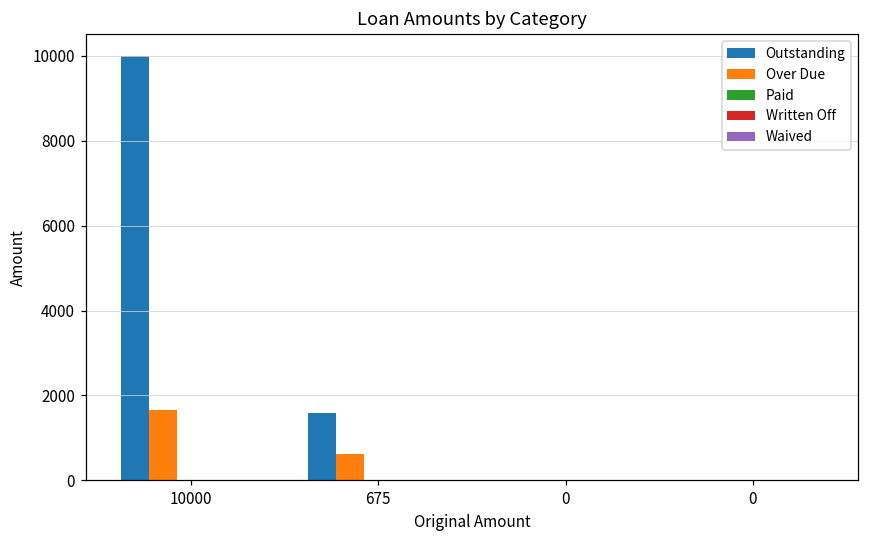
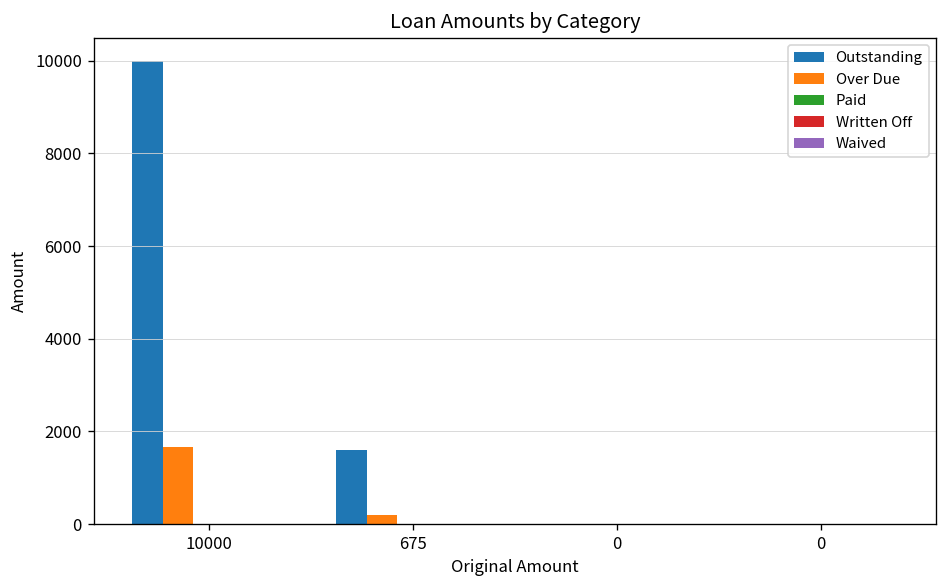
  {
    "Outstanding": {
      "10000": 10000,
      "675": 1600
    },
    "Over Due": {
      "10000": 1700,
-     "675": 600
+     "675": 200
    },
    "Paid": {
      "10000": 0,
      "675": 0
    },
    "Written Off": {
      "10000": 0,
      "675": 0
    },
    "Waived": {
      "10000": 0,
      "675": 0
    }
  }
